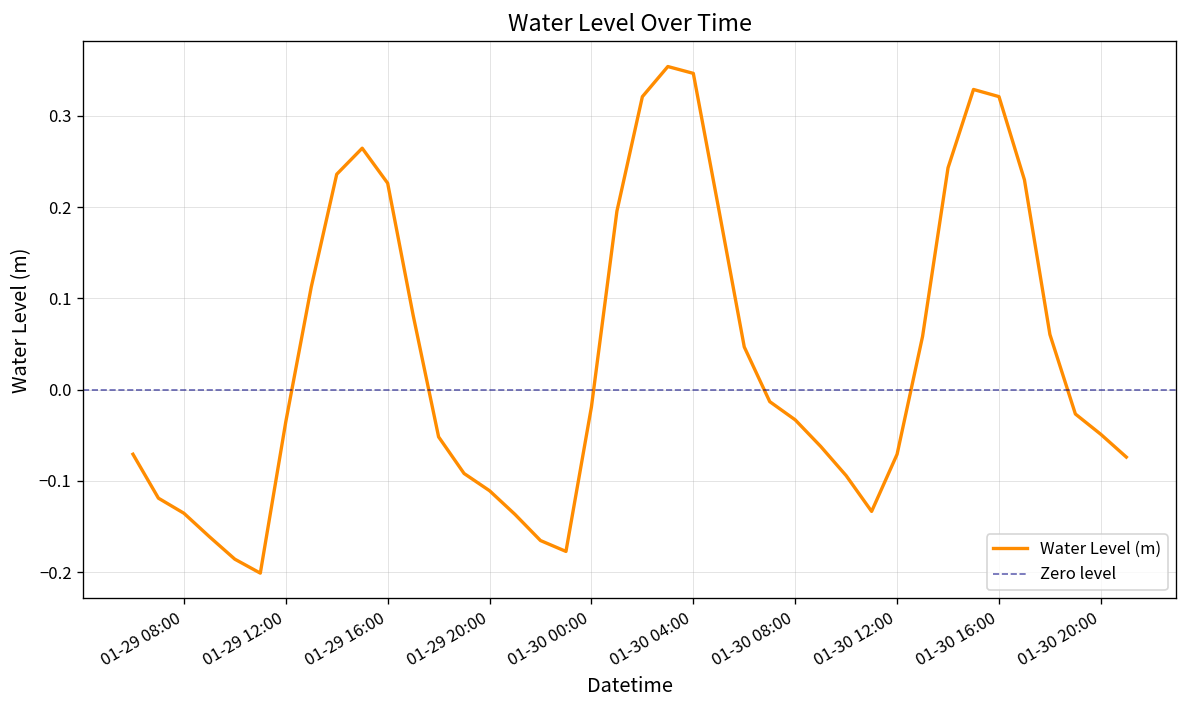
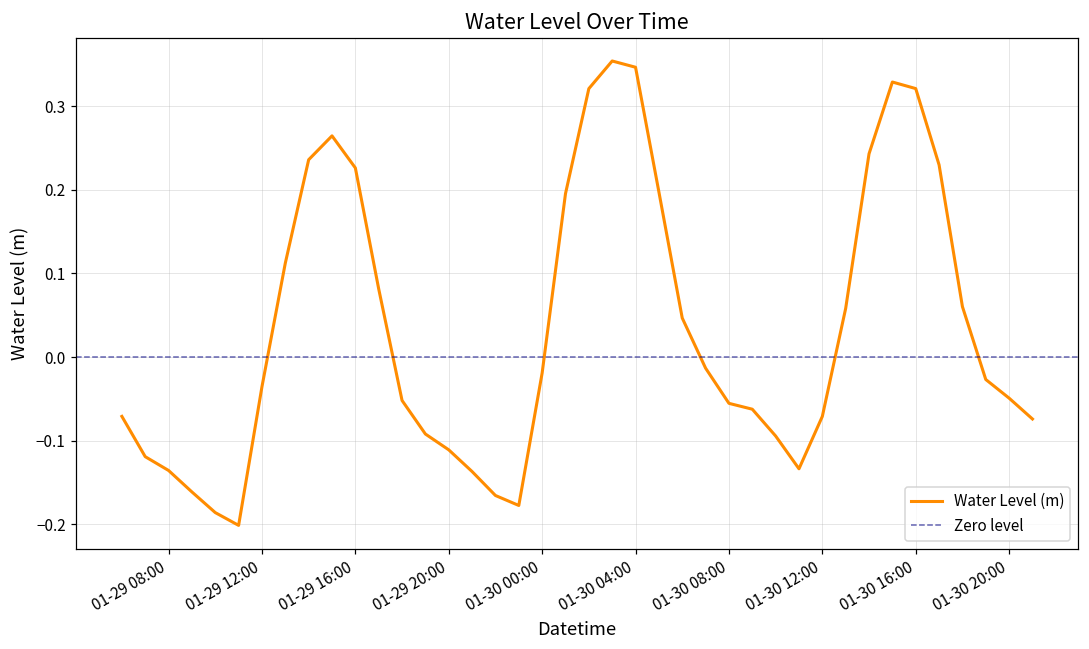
  {
    "01-29 08:00": -0.14,
    "01-29 12:00": -0.04,
    "01-29 16:00": 0.23,
    "01-29 20:00": -0.11,
    "01-30 00:00": -0.02,
    "01-30 04:00": 0.35,
-   "01-30 08:00": -0.03,
+   "01-30 08:00": -0.06,
    "01-30 12:00": -0.07,
    "01-30 16:00": 0.32,
    "01-30 20:00": -0.05
  }
